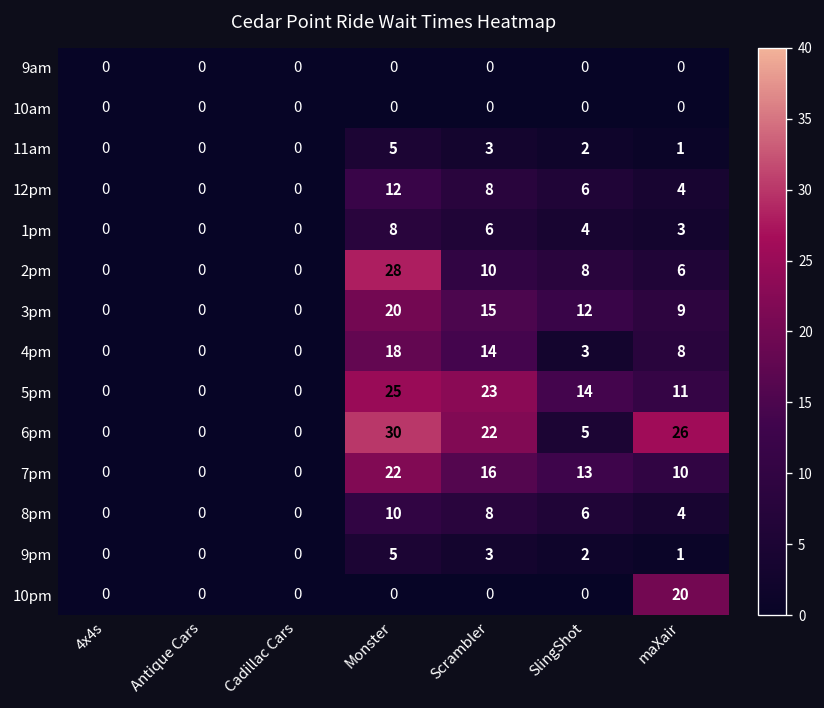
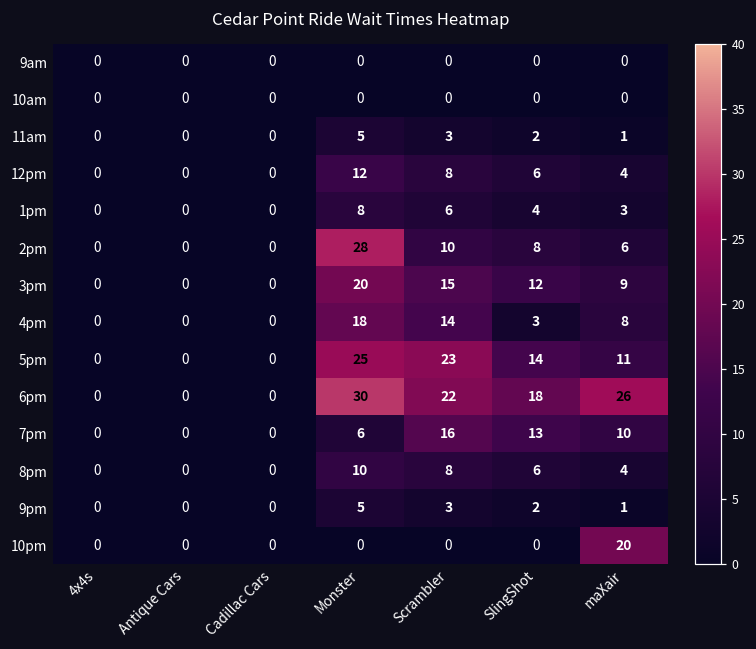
  {
    "9am": {
      "4x4s": 0,
      "Antique Cars": 0,
      "Cadillac Cars": 0,
      "Monster": 0,
      "Scrambler": 0,
      "SlingShot": 0,
      "maXair": 0
    },
    "10am": {
      "4x4s": 0,
      "Antique Cars": 0,
      "Cadillac Cars": 0,
      "Monster": 0,
      "Scrambler": 0,
      "SlingShot": 0,
      "maXair": 0
    },
    "11am": {
      "4x4s": 0,
      "Antique Cars": 0,
      "Cadillac Cars": 0,
      "Monster": 5,
      "Scrambler": 3,
      "SlingShot": 2,
      "maXair": 1
    },
    "12pm": {
      "4x4s": 0,
      "Antique Cars": 0,
      "Cadillac Cars": 0,
      "Monster": 12,
      "Scrambler": 8,
      "SlingShot": 6,
      "maXair": 4
    },
    "1pm": {
      "4x4s": 0,
      "Antique Cars": 0,
      "Cadillac Cars": 0,
      "Monster": 8,
      "Scrambler": 6,
      "SlingShot": 4,
      "maXair": 3
    },
    "2pm": {
      "4x4s": 0,
      "Antique Cars": 0,
      "Cadillac Cars": 0,
      "Monster": 28,
      "Scrambler": 10,
      "SlingShot": 8,
      "maXair": 6
    },
    "3pm": {
      "4x4s": 0,
      "Antique Cars": 0,
      "Cadillac Cars": 0,
      "Monster": 20,
      "Scrambler": 15,
      "SlingShot": 12,
      "maXair": 9
    },
    "4pm": {
      "4x4s": 0,
      "Antique Cars": 0,
      "Cadillac Cars": 0,
      "Monster": 18,
      "Scrambler": 14,
      "SlingShot": 3,
      "maXair": 8
    },
    "5pm": {
      "4x4s": 0,
      "Antique Cars": 0,
      "Cadillac Cars": 0,
      "Monster": 25,
      "Scrambler": 23,
      "SlingShot": 14,
      "maXair": 11
    },
    "6pm": {
      "4x4s": 0,
      "Antique Cars": 0,
      "Cadillac Cars": 0,
      "Monster": 30,
      "Scrambler": 22,
-     "SlingShot": 5,
+     "SlingShot": 18,
      "maXair": 26
    },
    "7pm": {
      "4x4s": 0,
      "Antique Cars": 0,
      "Cadillac Cars": 0,
-     "Monster": 22,
+     "Monster": 6,
      "Scrambler": 16,
      "SlingShot": 13,
      "maXair": 10
    },
    "8pm": {
      "4x4s": 0,
      "Antique Cars": 0,
      "Cadillac Cars": 0,
      "Monster": 10,
      "Scrambler": 8,
      "SlingShot": 6,
      "maXair": 4
    },
    "9pm": {
      "4x4s": 0,
      "Antique Cars": 0,
      "Cadillac Cars": 0,
      "Monster": 5,
      "Scrambler": 3,
      "SlingShot": 2,
      "maXair": 1
    },
    "10pm": {
      "4x4s": 0,
      "Antique Cars": 0,
      "Cadillac Cars": 0,
      "Monster": 0,
      "Scrambler": 0,
      "SlingShot": 0,
      "maXair": 20
    }
  }
